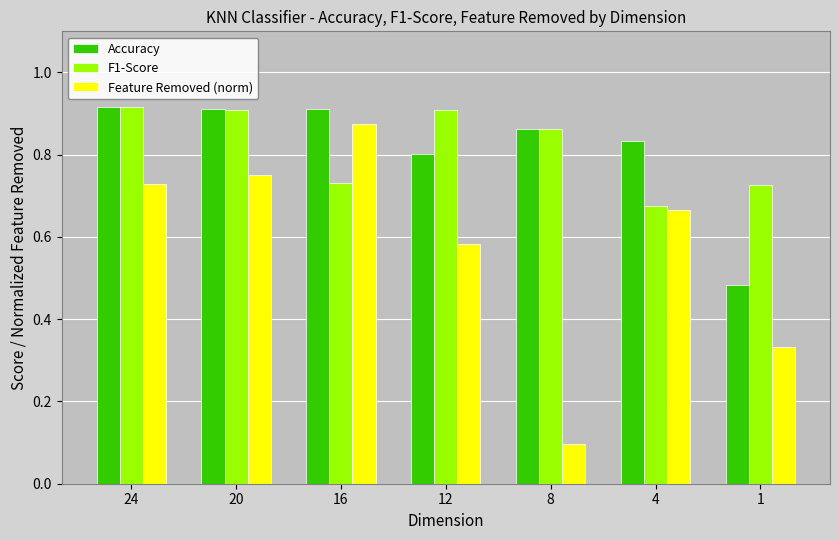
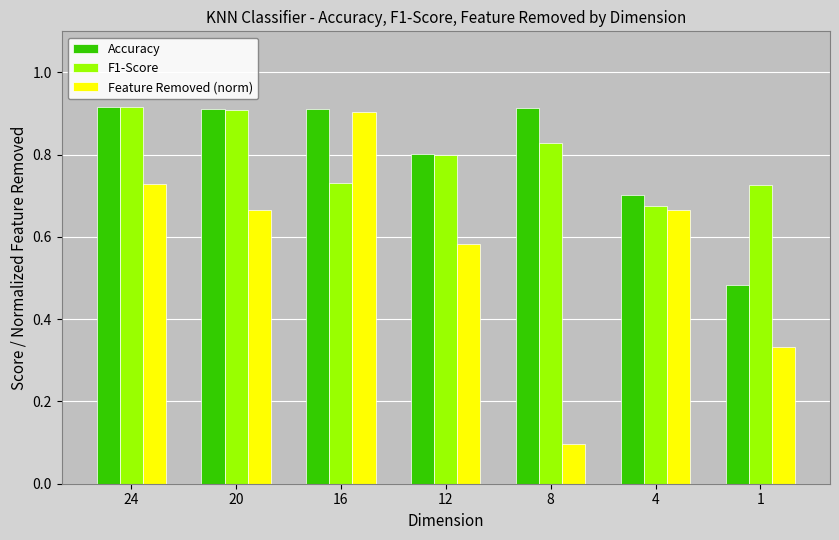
  {
    "Accuracy": {
      "24": 0.92,
      "20": 0.91,
      "16": 0.91,
      "12": 0.80,
-     "8": 0.86,
-     "4": 0.83,
+     "8": 0.91,
+     "4": 0.70,
      "1": 0.48
    },
    "F1-Score": {
      "24": 0.92,
      "20": 0.91,
      "16": 0.73,
-     "12": 0.91,
-     "8": 0.86,
+     "12": 0.80,
+     "8": 0.83,
      "4": 0.67,
      "1": 0.73
    },
    "Feature Removed (norm)": {
      "24": 0.73,
-     "20": 0.75,
-     "16": 0.88,
+     "20": 0.67,
+     "16": 0.90,
      "12": 0.58,
      "8": 0.10,
      "4": 0.67,
      "1": 0.33
    }
  }
